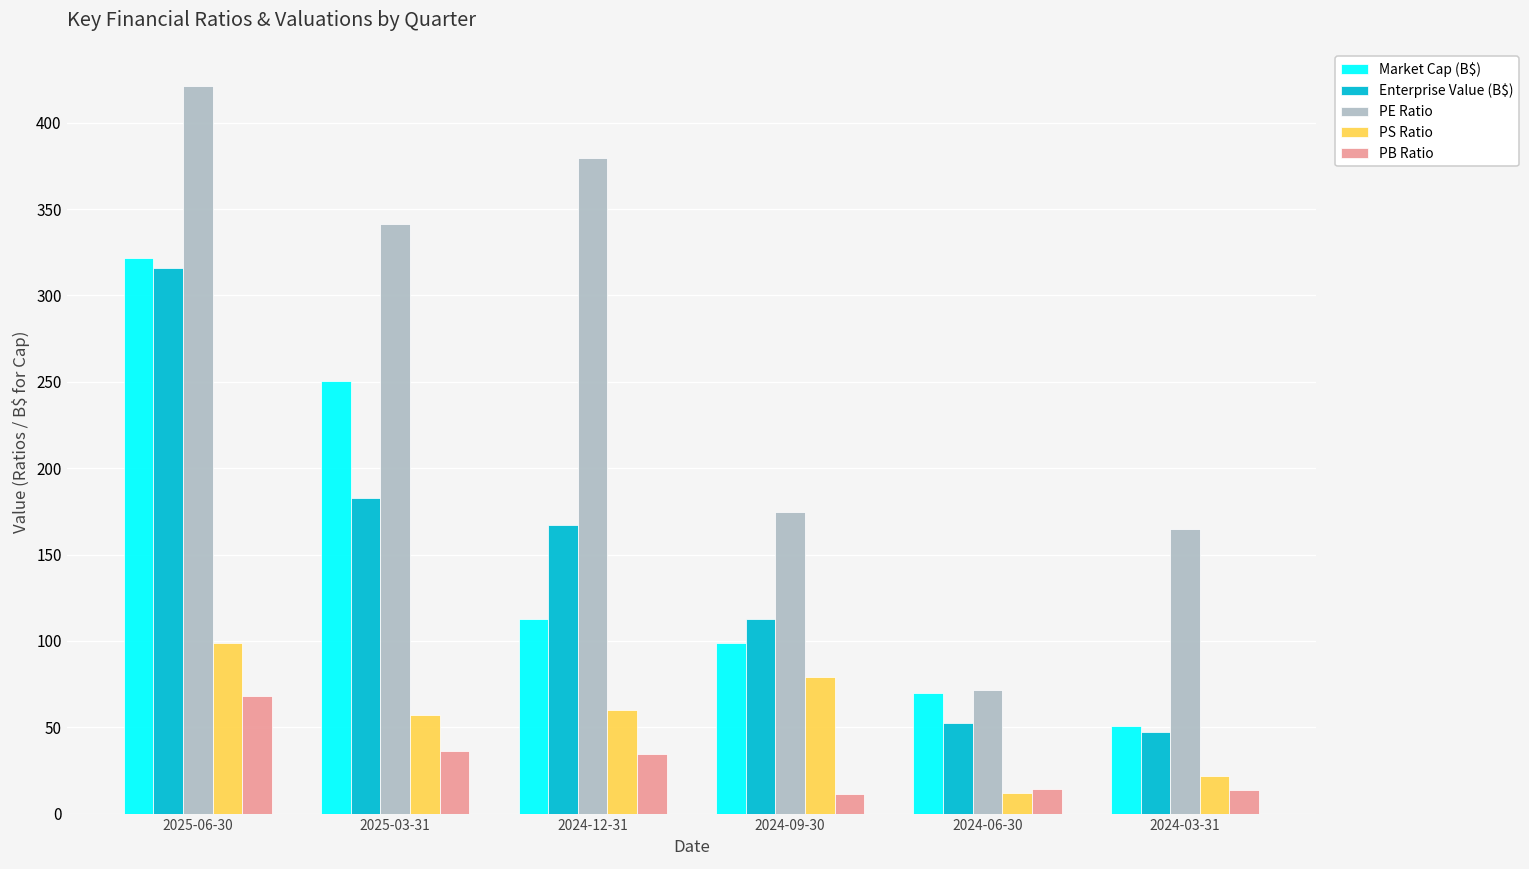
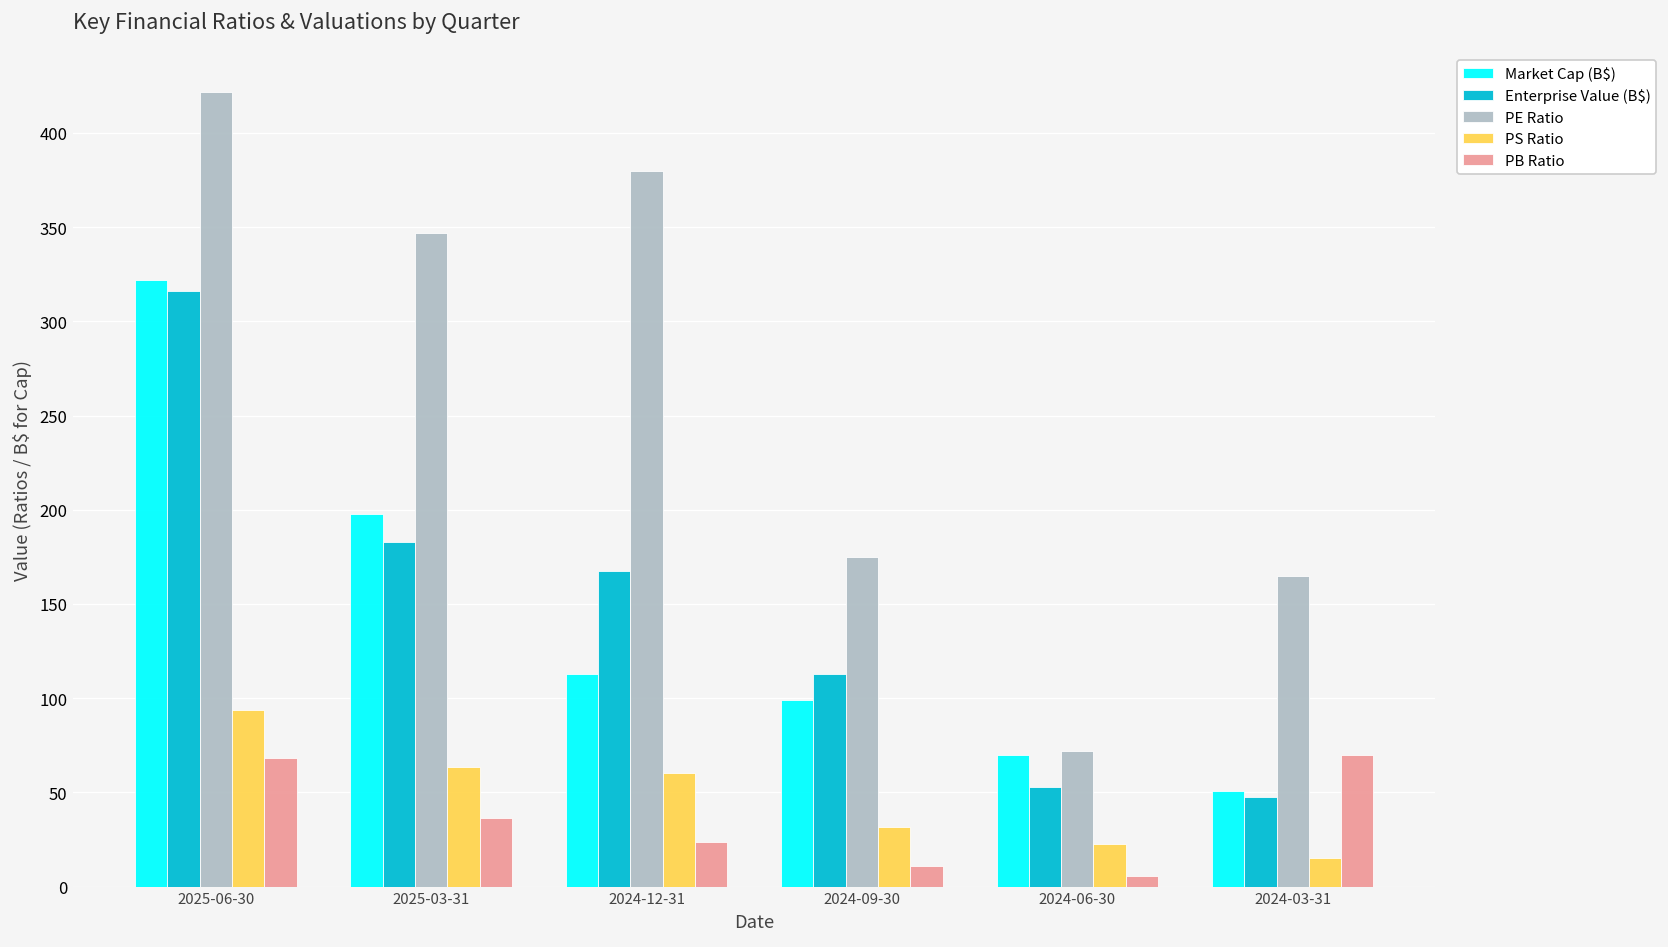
  {
    "Market Cap (B$)": {
      "2025-06-30": 322,
-     "2025-03-31": 251,
+     "2025-03-31": 198,
      "2024-12-31": 113,
      "2024-09-30": 99,
      "2024-06-30": 70,
      "2024-03-31": 51
    },
    "Enterprise Value (B$)": {
      "2025-06-30": 316,
      "2025-03-31": 183,
      "2024-12-31": 167,
      "2024-09-30": 113,
      "2024-06-30": 53,
      "2024-03-31": 47
    },
    "PE Ratio": {
      "2025-06-30": 421,
-     "2025-03-31": 341,
+     "2025-03-31": 347,
      "2024-12-31": 380,
      "2024-09-30": 175,
      "2024-06-30": 72,
      "2024-03-31": 165
    },
    "PS Ratio": {
-     "2025-06-30": 99,
-     "2025-03-31": 57,
+     "2025-06-30": 94,
+     "2025-03-31": 64,
      "2024-12-31": 60,
-     "2024-09-30": 79,
-     "2024-06-30": 12,
-     "2024-03-31": 22
+     "2024-09-30": 31,
+     "2024-06-30": 23,
+     "2024-03-31": 15
    },
    "PB Ratio": {
      "2025-06-30": 68,
      "2025-03-31": 36,
-     "2024-12-31": 34,
+     "2024-12-31": 24,
      "2024-09-30": 11,
-     "2024-06-30": 14,
-     "2024-03-31": 13
+     "2024-06-30": 5,
+     "2024-03-31": 70
    }
  }
